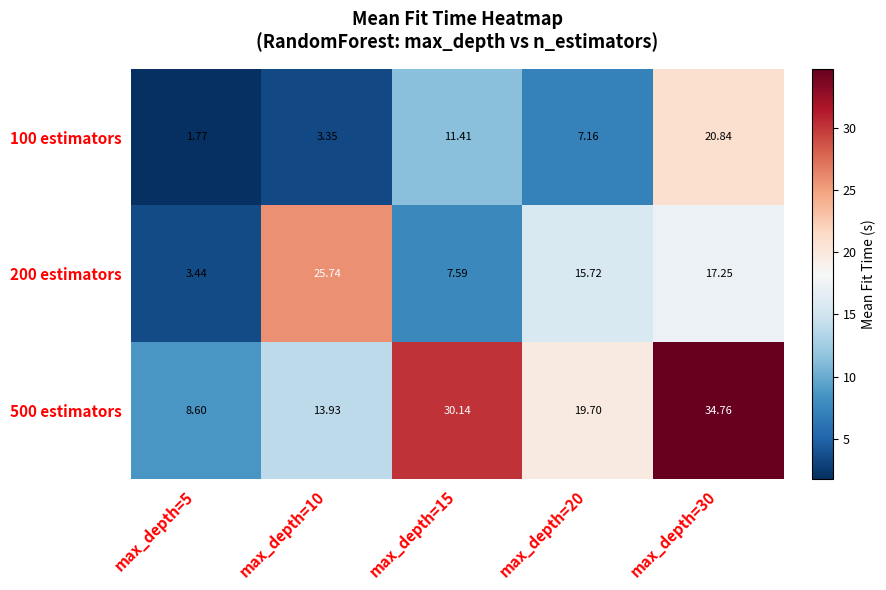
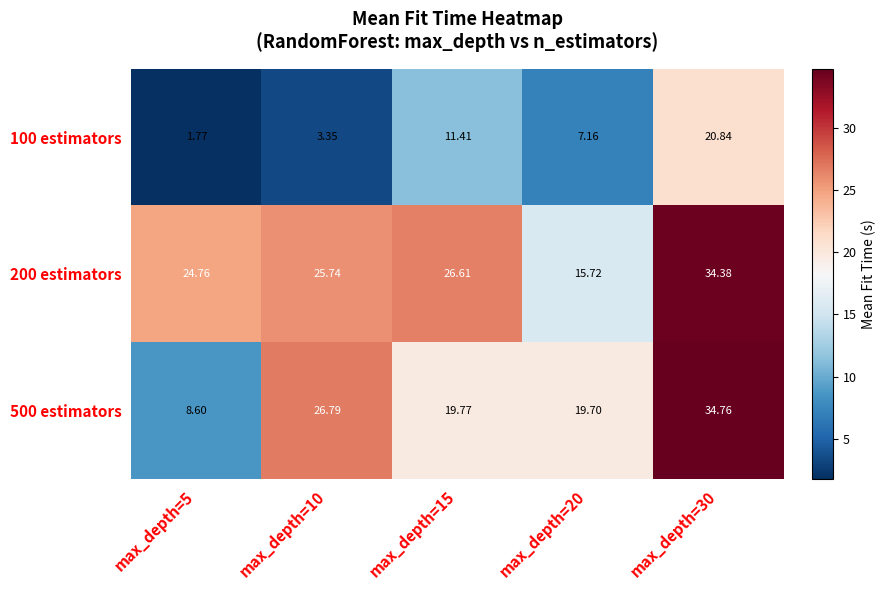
  {
    "100 estimators": {
      "max_depth=5": 1.77,
      "max_depth=10": 3.35,
      "max_depth=15": 11.41,
      "max_depth=20": 7.16,
      "max_depth=30": 20.84
    },
    "200 estimators": {
-     "max_depth=5": 3.44,
+     "max_depth=5": 24.76,
      "max_depth=10": 25.74,
-     "max_depth=15": 7.59,
+     "max_depth=15": 26.61,
      "max_depth=20": 15.72,
-     "max_depth=30": 17.25
+     "max_depth=30": 34.38
    },
    "500 estimators": {
      "max_depth=5": 8.60,
-     "max_depth=10": 13.93,
-     "max_depth=15": 30.14,
+     "max_depth=10": 26.79,
+     "max_depth=15": 19.77,
      "max_depth=20": 19.70,
      "max_depth=30": 34.76
    }
  }
